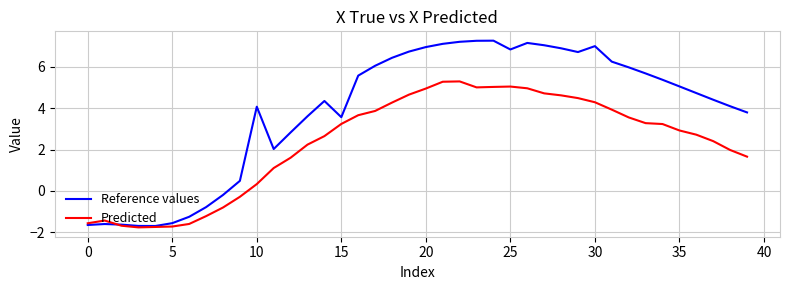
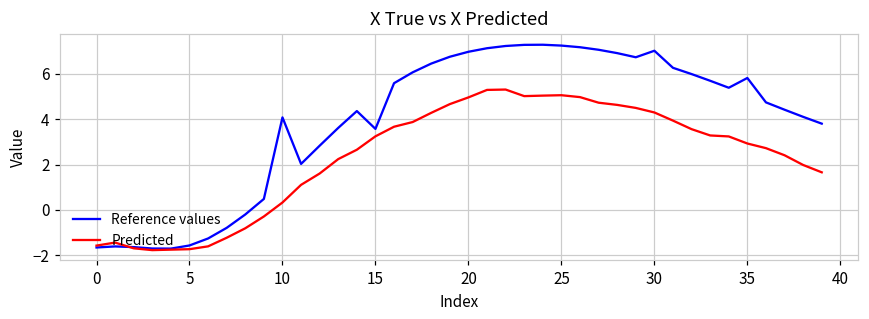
  {
    "Reference values": {
      "5": -1.6,
      "10": 4.1,
      "15": 3.6,
      "20": 7.0,
-     "25": 6.8,
+     "25": 7.2,
      "30": 7.0,
-     "35": 5.1
+     "35": 5.8
    },
    "Predicted": {
      "5": -1.7,
      "10": 0.3,
      "15": 3.2,
      "20": 5.0,
      "25": 5.1,
      "30": 4.3,
      "35": 2.9
    }
  }
